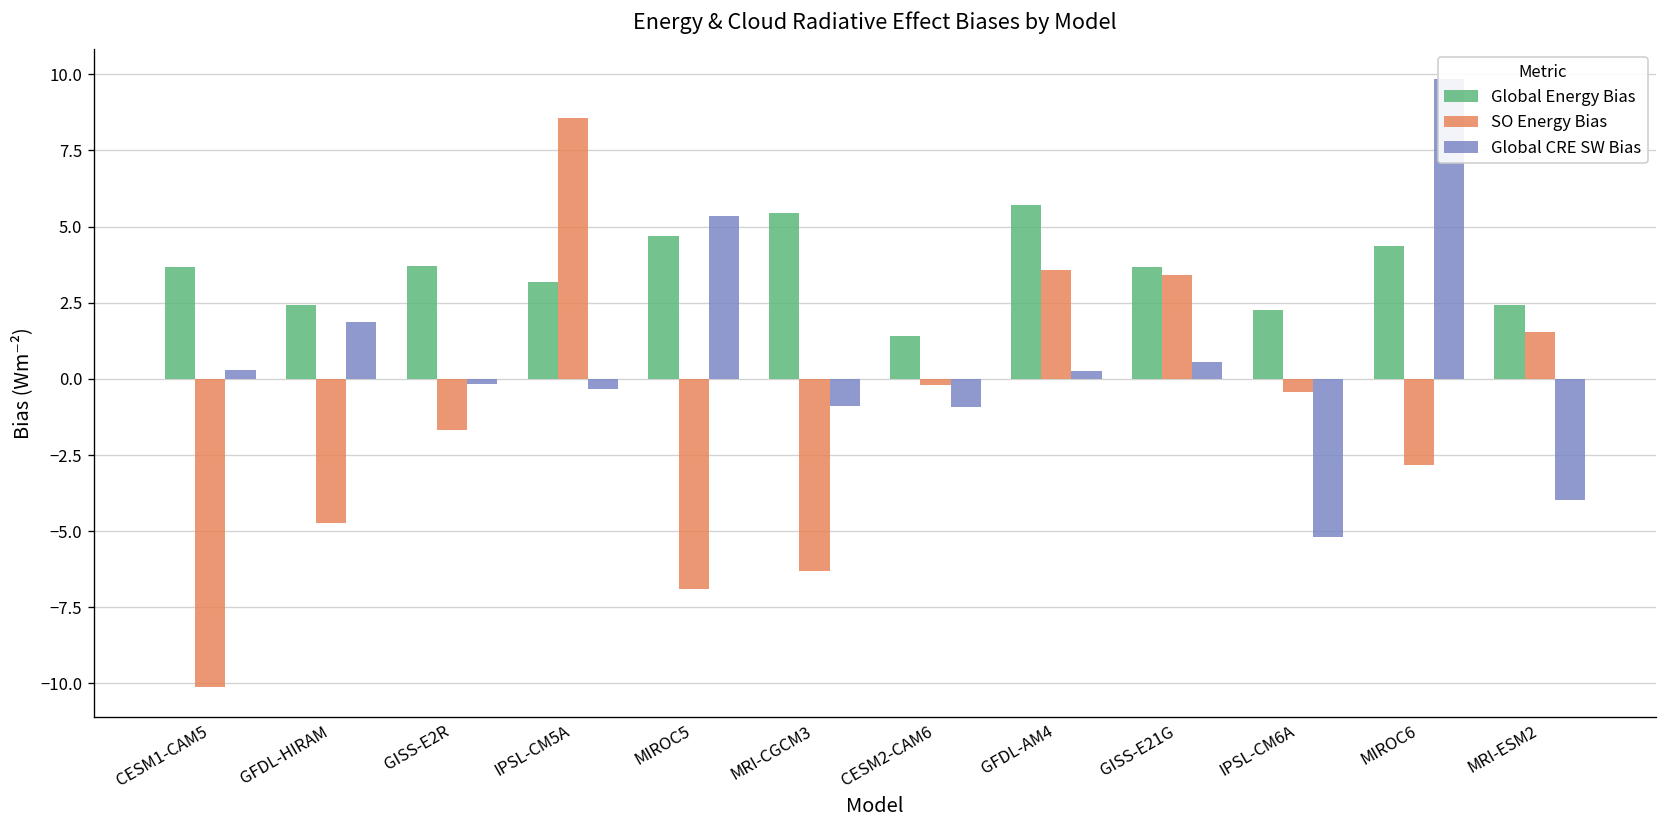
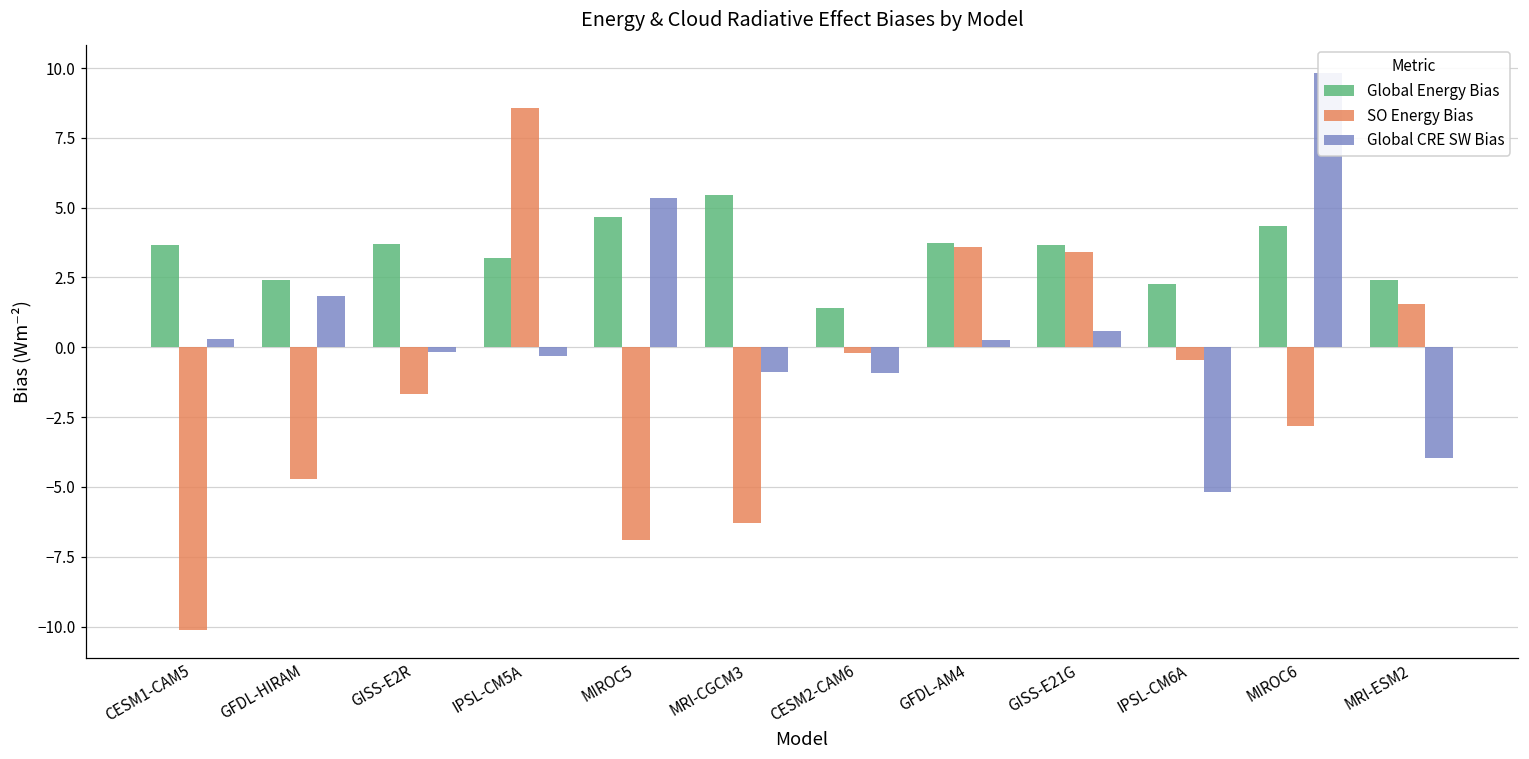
  {
    "Global Energy Bias": {
      "CESM1-CAM5": 3.7,
      "GFDL-HIRAM": 2.4,
      "GISS-E2R": 3.7,
      "IPSL-CM5A": 3.2,
      "MIROC5": 4.7,
      "MRI-CGCM3": 5.4,
      "CESM2-CAM6": 1.4,
-     "GFDL-AM4": 5.7,
+     "GFDL-AM4": 3.7,
      "GISS-E21G": 3.7,
      "IPSL-CM6A": 2.3,
      "MIROC6": 4.3,
      "MRI-ESM2": 2.4
    },
    "SO Energy Bias": {
      "CESM1-CAM5": -10.1,
      "GFDL-HIRAM": -4.7,
      "GISS-E2R": -1.7,
      "IPSL-CM5A": 8.6,
      "MIROC5": -6.9,
      "MRI-CGCM3": -6.3,
      "CESM2-CAM6": -0.2,
      "GFDL-AM4": 3.6,
      "GISS-E21G": 3.4,
      "IPSL-CM6A": -0.4,
      "MIROC6": -2.8,
      "MRI-ESM2": 1.6
    },
    "Global CRE SW Bias": {
      "CESM1-CAM5": 0.3,
      "GFDL-HIRAM": 1.9,
      "GISS-E2R": -0.2,
      "IPSL-CM5A": -0.3,
      "MIROC5": 5.3,
      "MRI-CGCM3": -0.9,
      "CESM2-CAM6": -0.9,
      "GFDL-AM4": 0.3,
      "GISS-E21G": 0.6,
      "IPSL-CM6A": -5.2,
      "MRI-ESM2": -4.0
    }
  }
